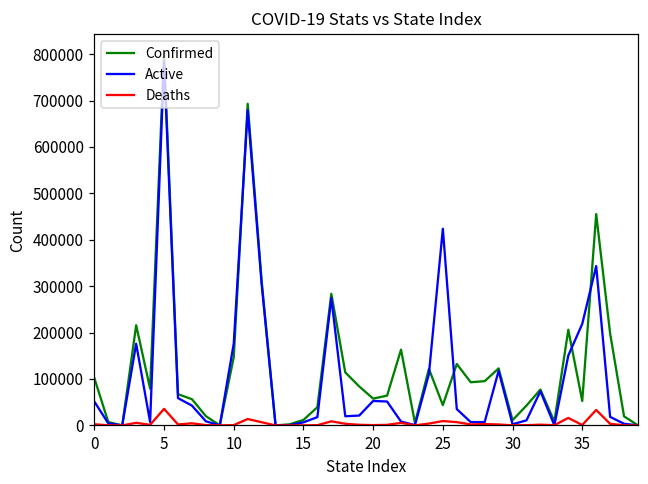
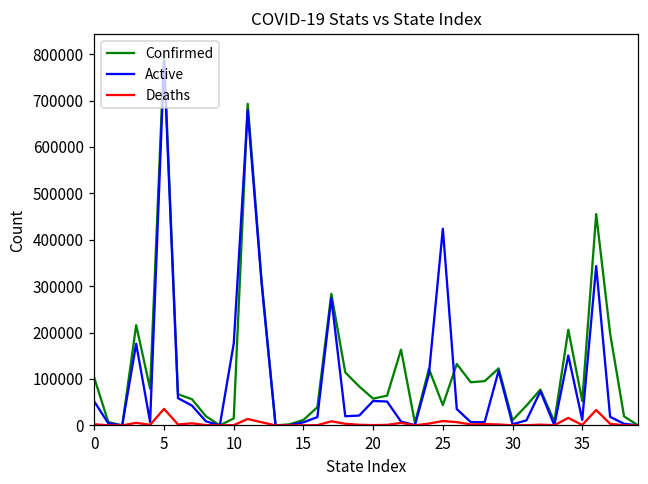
  {
    "Confirmed": {
      "0": 100000,
-     "10": 150000,
+     "10": 20000,
      "25": 40000,
      "30": 10000,
      "35": 50000
    },
    "Active": {
      "0": 50000,
      "10": 180000,
      "25": 420000,
-     "35": 220000
+     "35": 10000
    },
    "Deaths": {
      "0": 0,
      "5": 40000,
      "10": 0,
      "15": 0,
      "20": 0,
      "25": 10000,
      "35": 0
    }
  }
